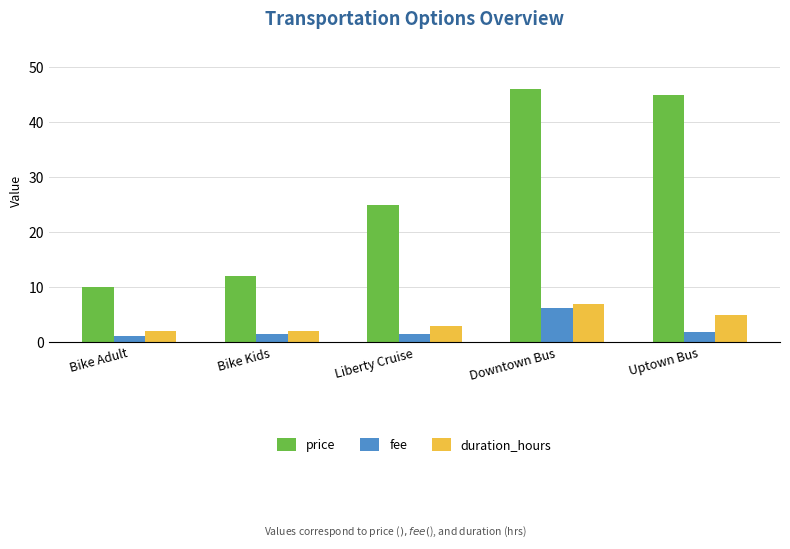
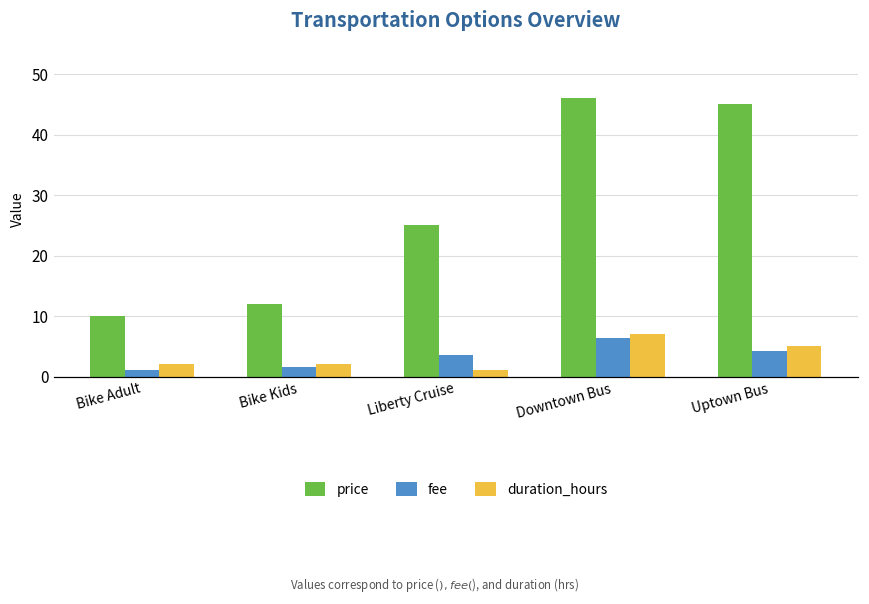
  {
    "price": {
      "Bike Adult": 10,
      "Bike Kids": 12,
      "Liberty Cruise": 25,
      "Downtown Bus": 46,
      "Uptown Bus": 45
    },
    "fee": {
      "Bike Adult": 1,
      "Bike Kids": 2,
-     "Liberty Cruise": 2,
+     "Liberty Cruise": 4,
      "Downtown Bus": 6,
-     "Uptown Bus": 2
+     "Uptown Bus": 4
    },
    "duration_hours": {
      "Bike Adult": 2,
      "Bike Kids": 2,
-     "Liberty Cruise": 3,
+     "Liberty Cruise": 1,
      "Downtown Bus": 7,
      "Uptown Bus": 5
    }
  }
